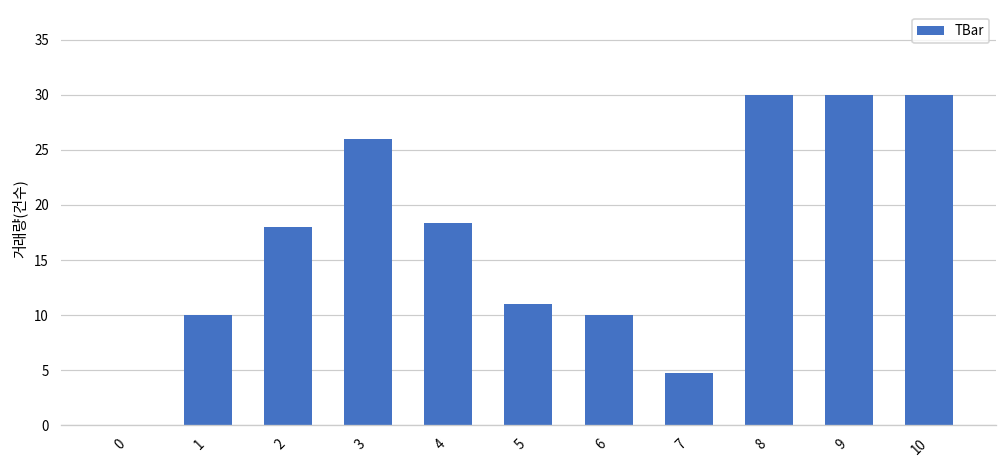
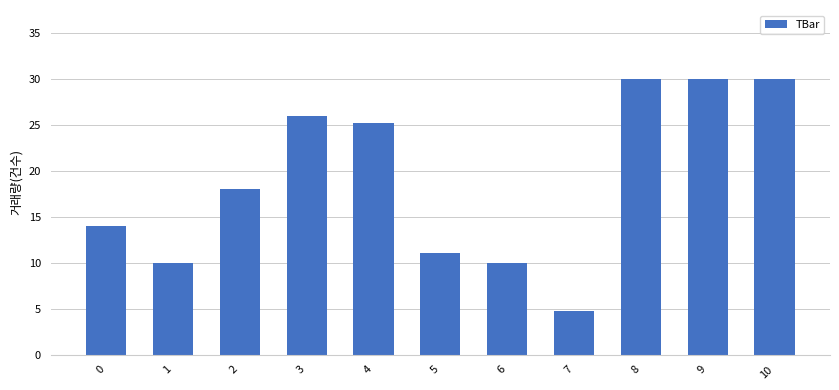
  {
-   "0": 0,
+   "0": 14,
    "1": 10,
    "2": 18,
    "3": 26,
-   "4": 18,
+   "4": 25,
    "5": 11,
    "6": 10,
    "7": 5,
    "8": 30,
    "9": 30,
    "10": 30
  }
